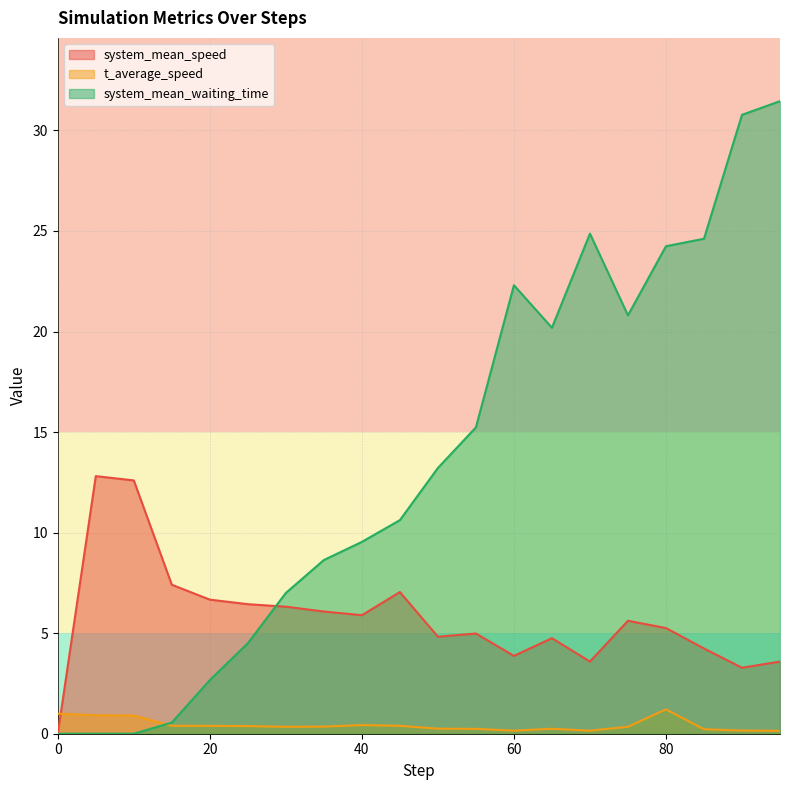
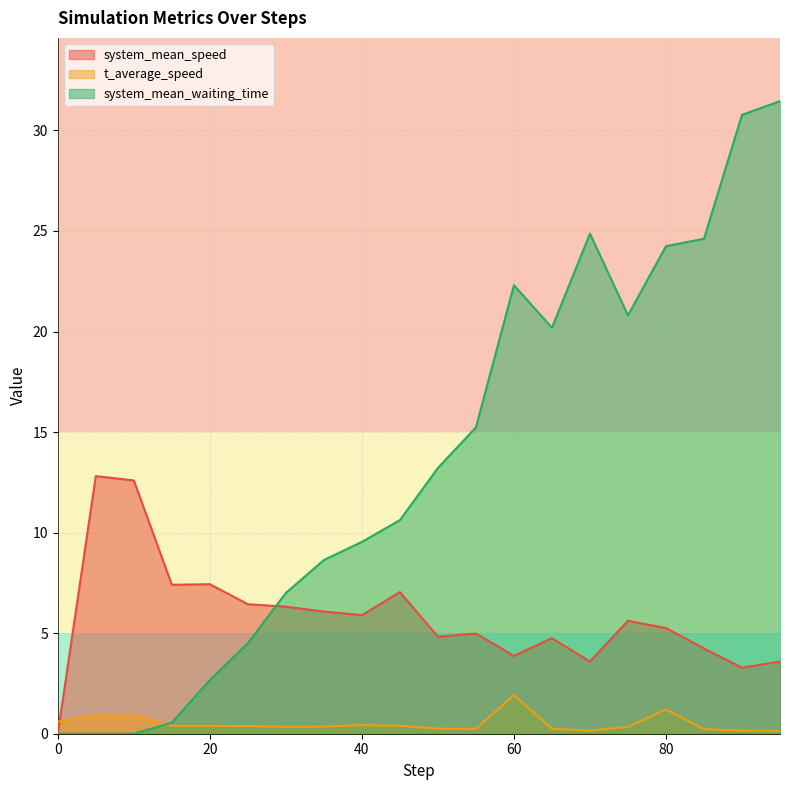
  {
    "system_mean_speed": {
-     "20": 6.7,
+     "20": 7.4,
      "40": 5.9,
      "60": 3.9,
      "80": 5.3
    },
    "t_average_speed": {
-     "0": 1.0,
+     "0": 0.6,
      "20": 0.4,
      "40": 0.4,
-     "60": 0.2,
+     "60": 1.9,
      "80": 1.2
    },
    "system_mean_waiting_time": {
      "20": 2.7,
      "40": 9.5,
      "60": 22.3,
      "80": 24.2
    }
  }
